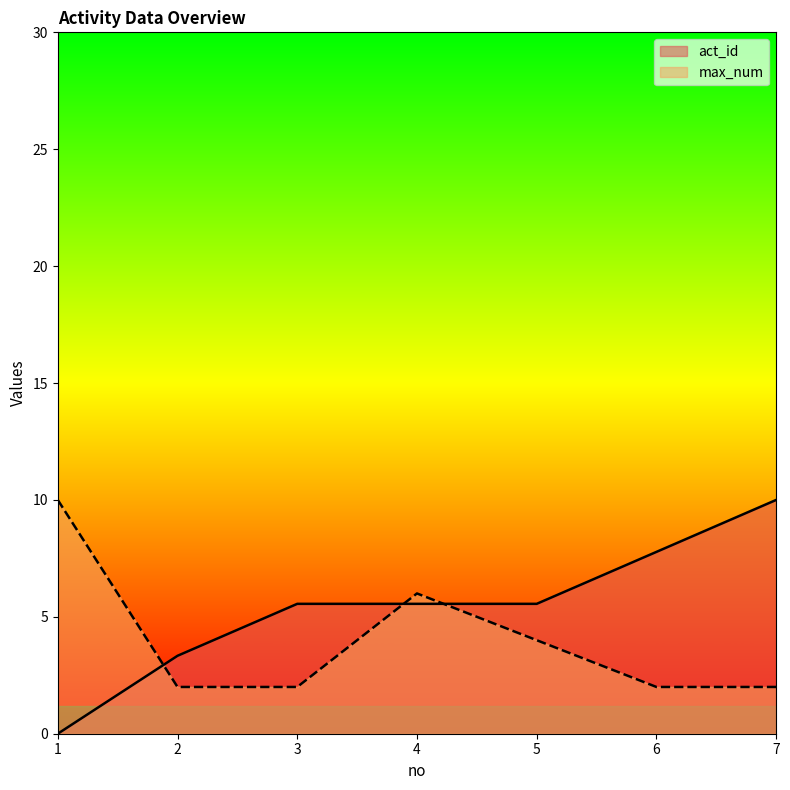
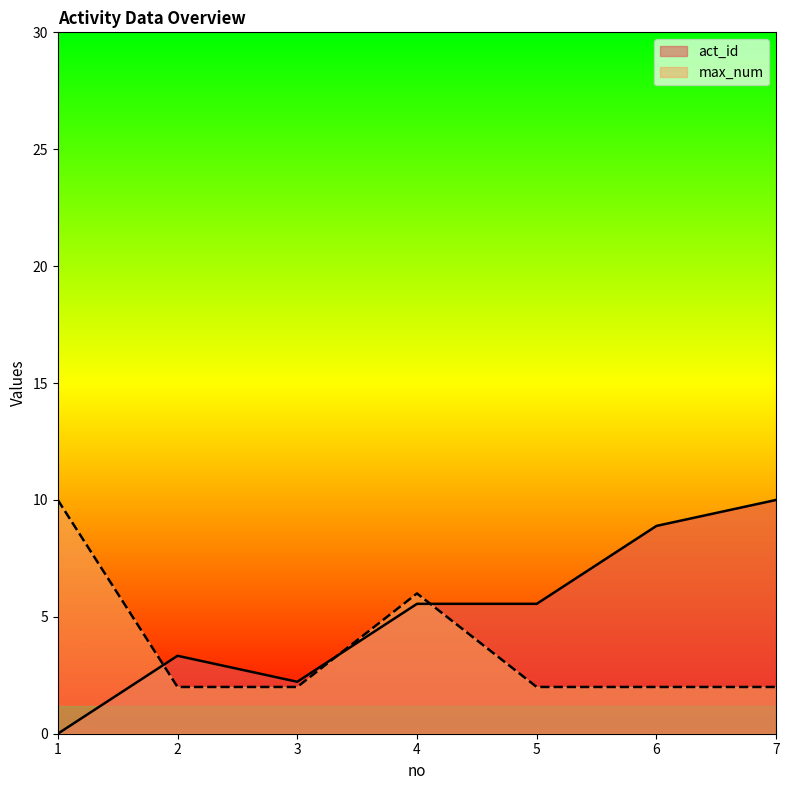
  {
    "act_id": {
      "1": 0.0,
      "2": 3.3,
-     "3": 5.6,
+     "3": 2.2,
      "4": 5.6,
      "5": 5.6,
-     "6": 7.8,
+     "6": 8.9,
      "7": 10.0
    },
    "max_num": {
      "1": 10.0,
      "2": 2.0,
      "3": 2.0,
      "4": 6.0,
-     "5": 4.0,
+     "5": 2.0,
      "6": 2.0,
      "7": 2.0
    }
  }
